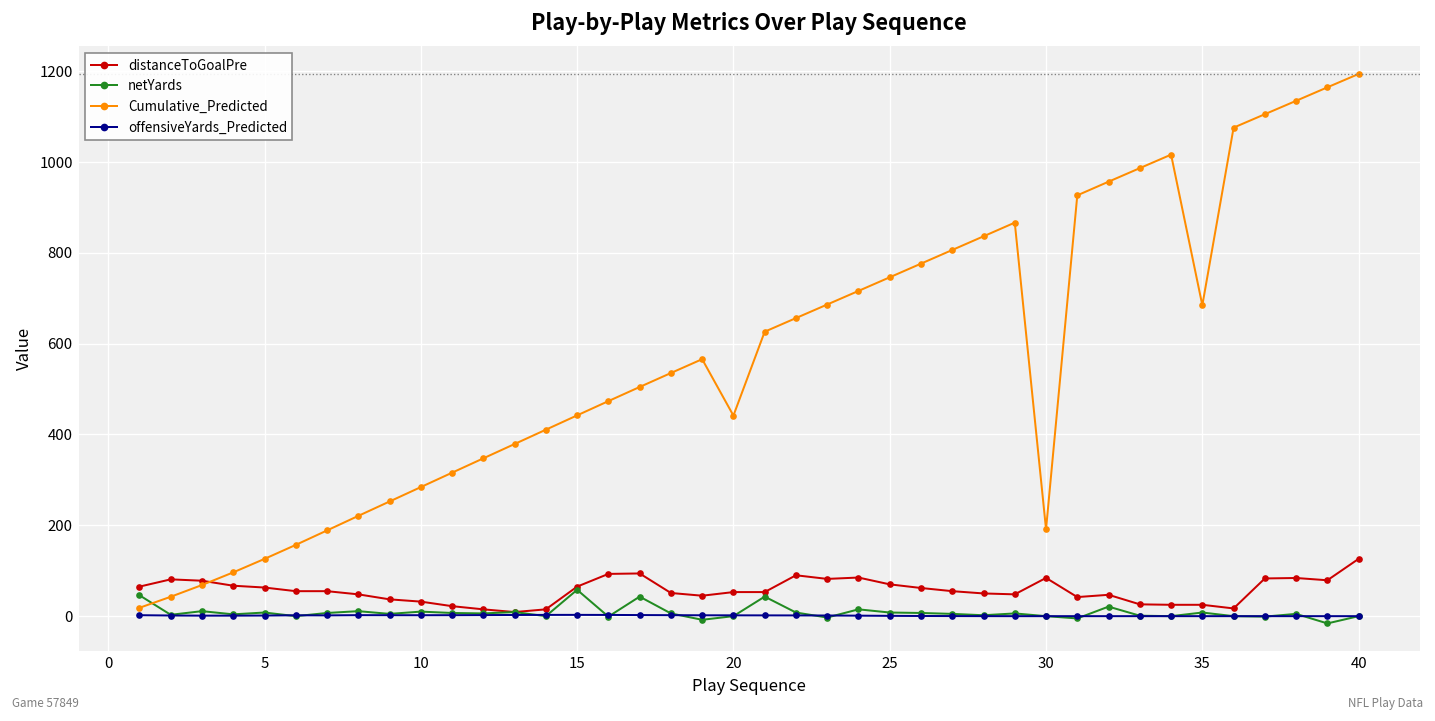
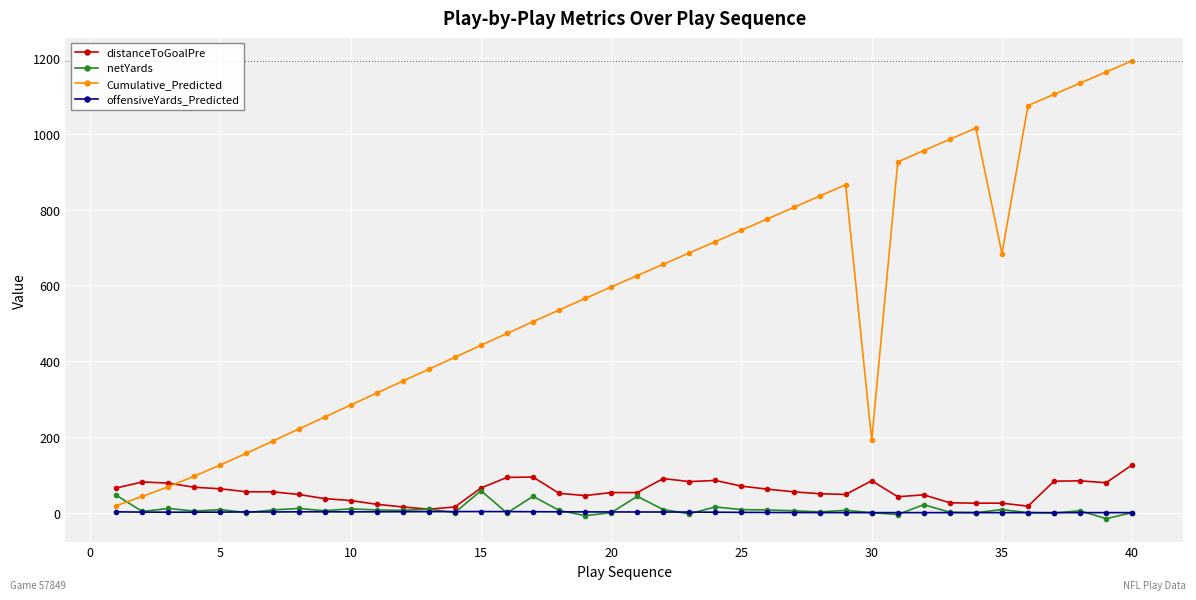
  {
    "distanceToGoalPre": {
      "5": 60,
      "10": 30,
      "15": 70,
      "20": 50,
      "25": 70,
      "30": 80,
      "35": 30,
      "40": 130
    },
    "netYards": {
      "10": 10,
      "15": 60,
      "25": 10,
      "35": 10
    },
    "Cumulative_Predicted": {
      "5": 130,
      "10": 280,
      "15": 440,
-     "20": 440,
+     "20": 600,
      "25": 750,
      "30": 190,
      "35": 680,
      "40": 1190
    },
    "offensiveYards_Predicted": {
      "10": 0,
      "15": 0,
      "25": 0,
      "35": 0
    }
  }
